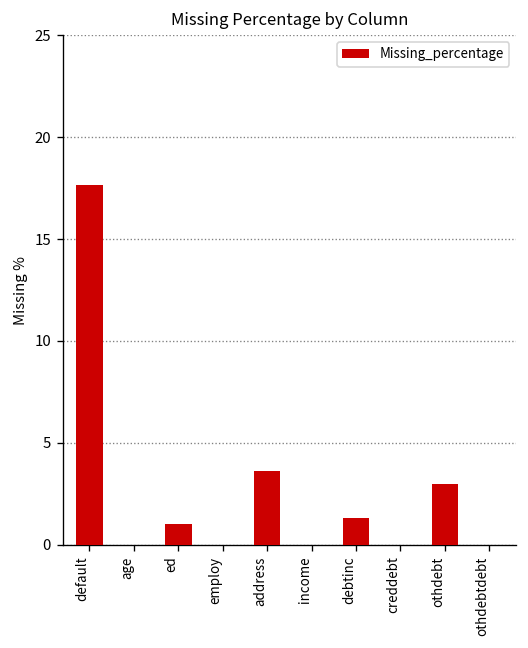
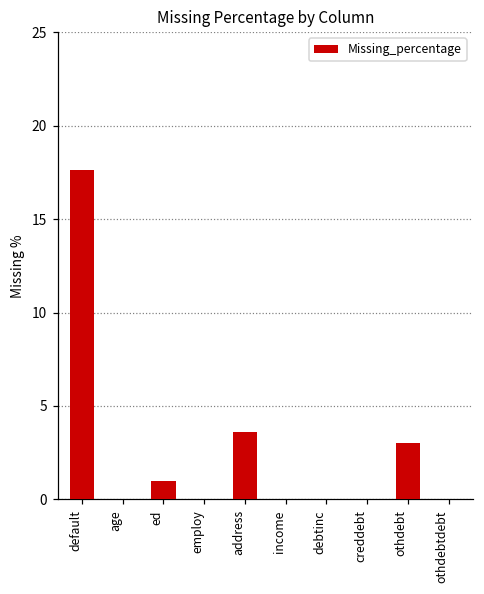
  {
    "default": 17.6,
    "age": 0.0,
    "ed": 1.0,
    "employ": 0.0,
    "address": 3.6,
    "income": 0.0,
-   "debtinc": 1.3,
+   "debtinc": 0.0,
    "creddebt": 0.0,
    "othdebt": 3.0,
    "othdebtdebt": 0.0
  }
